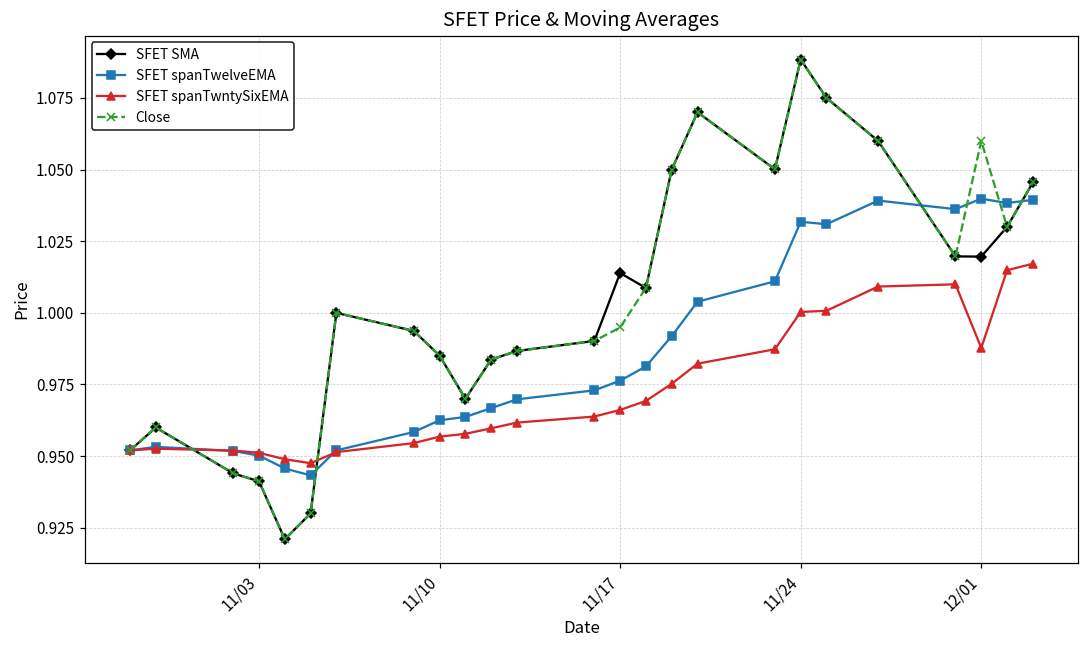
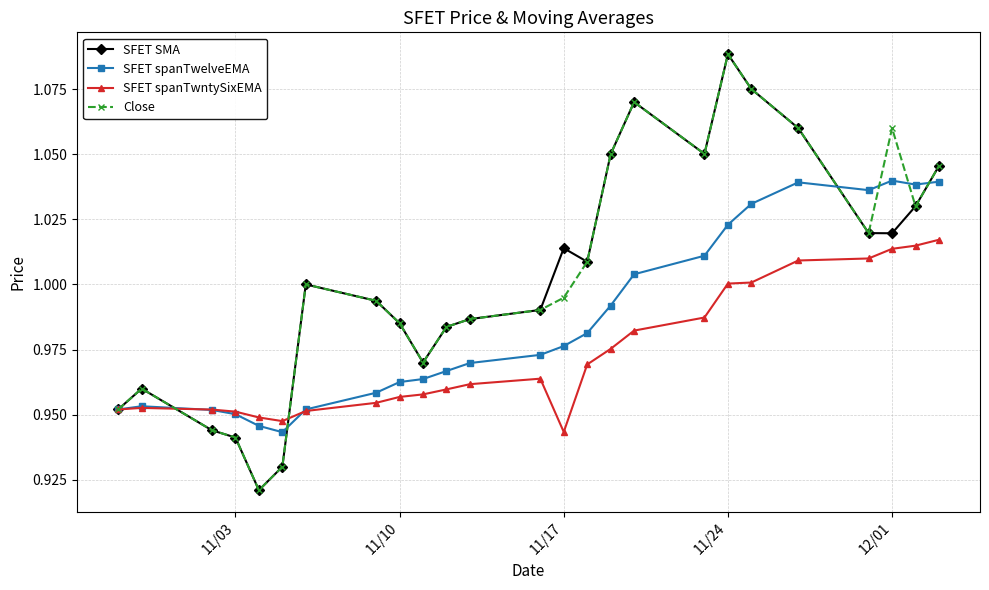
  {
    "SFET SMA": {
      "11/17": 1.014,
      "12/01": 1.020
    },
    "SFET spanTwelveEMA": {
      "11/03": 0.950,
      "11/10": 0.963,
      "11/17": 0.976,
-     "11/24": 1.032,
+     "11/24": 1.023,
      "12/01": 1.040
    },
    "SFET spanTwntySixEMA": {
      "11/03": 0.951,
      "11/10": 0.957,
-     "11/17": 0.966,
+     "11/17": 0.943,
      "11/24": 1.000,
-     "12/01": 0.988
+     "12/01": 1.014
    },
    "Close": {
      "11/17": 0.995,
      "12/01": 1.060
    }
  }
